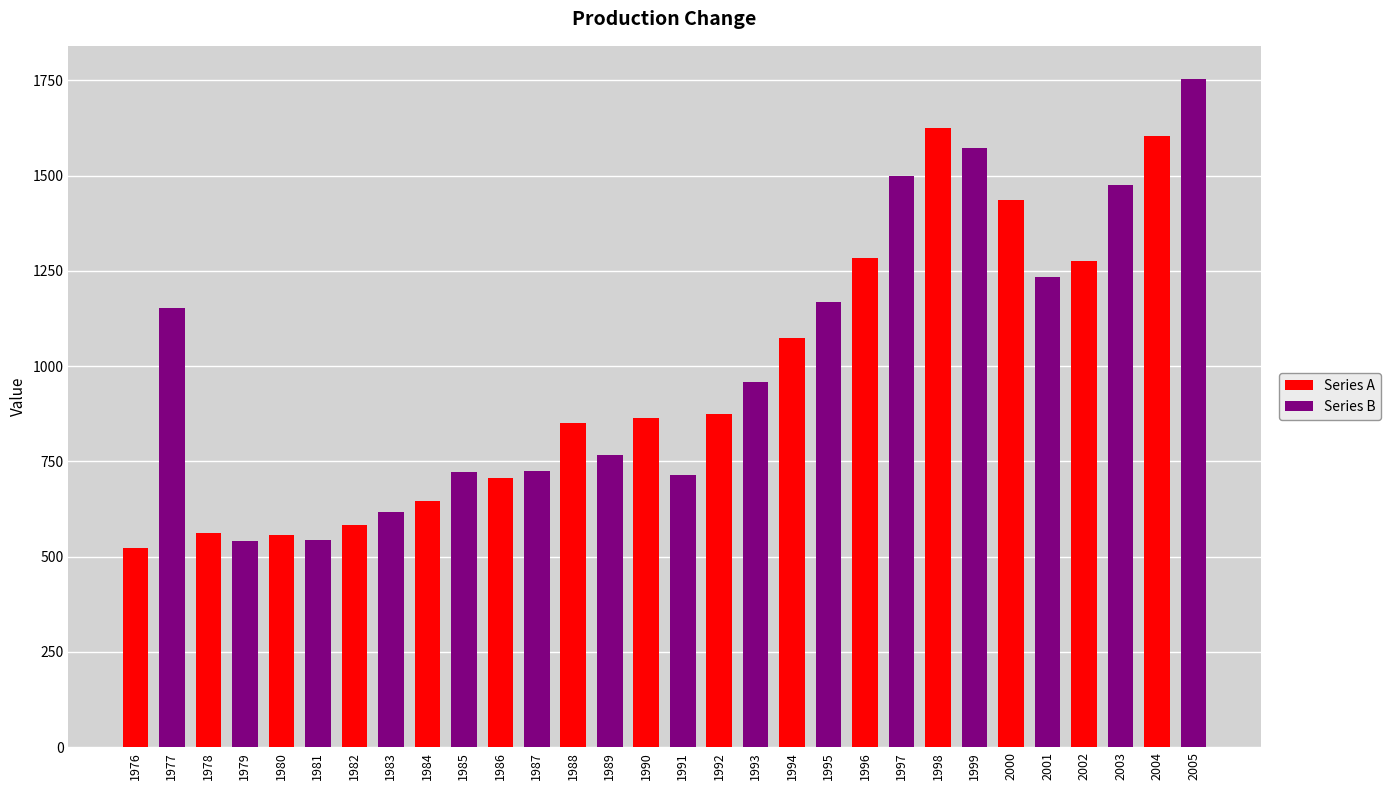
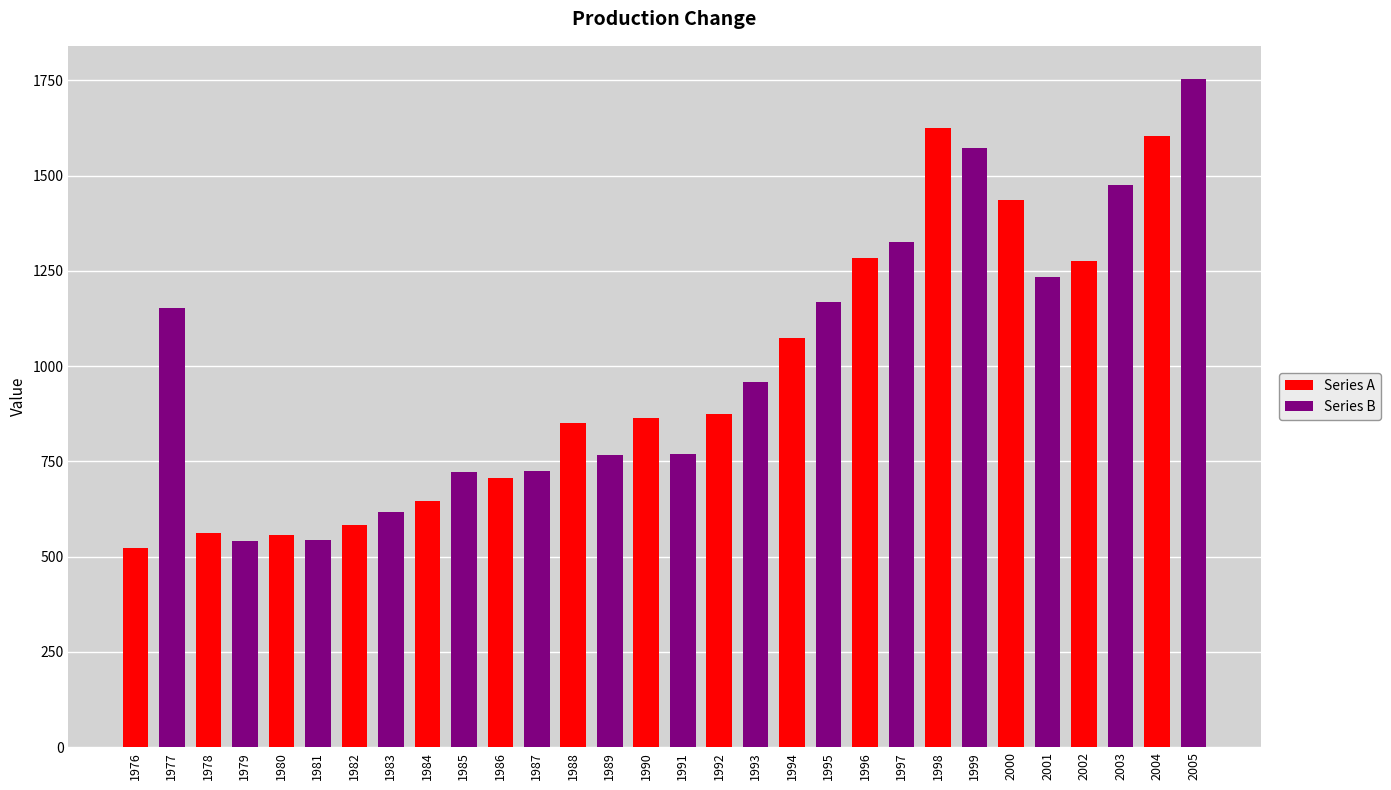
  {
    "Series A": {
      "1976": 520,
      "1978": 560,
      "1980": 560,
      "1982": 580,
      "1984": 650,
      "1986": 710,
      "1988": 850,
      "1990": 860,
      "1992": 870,
      "1994": 1070,
      "1996": 1280,
      "1998": 1620,
      "2000": 1440,
      "2002": 1280,
      "2004": 1610
    },
    "Series B": {
      "1977": 1150,
      "1979": 540,
      "1981": 540,
      "1983": 620,
      "1985": 720,
      "1987": 730,
      "1989": 770,
-     "1991": 710,
+     "1991": 770,
      "1993": 960,
      "1995": 1170,
-     "1997": 1500,
+     "1997": 1320,
      "1999": 1570,
      "2001": 1230,
      "2003": 1480,
      "2005": 1750
    }
  }
